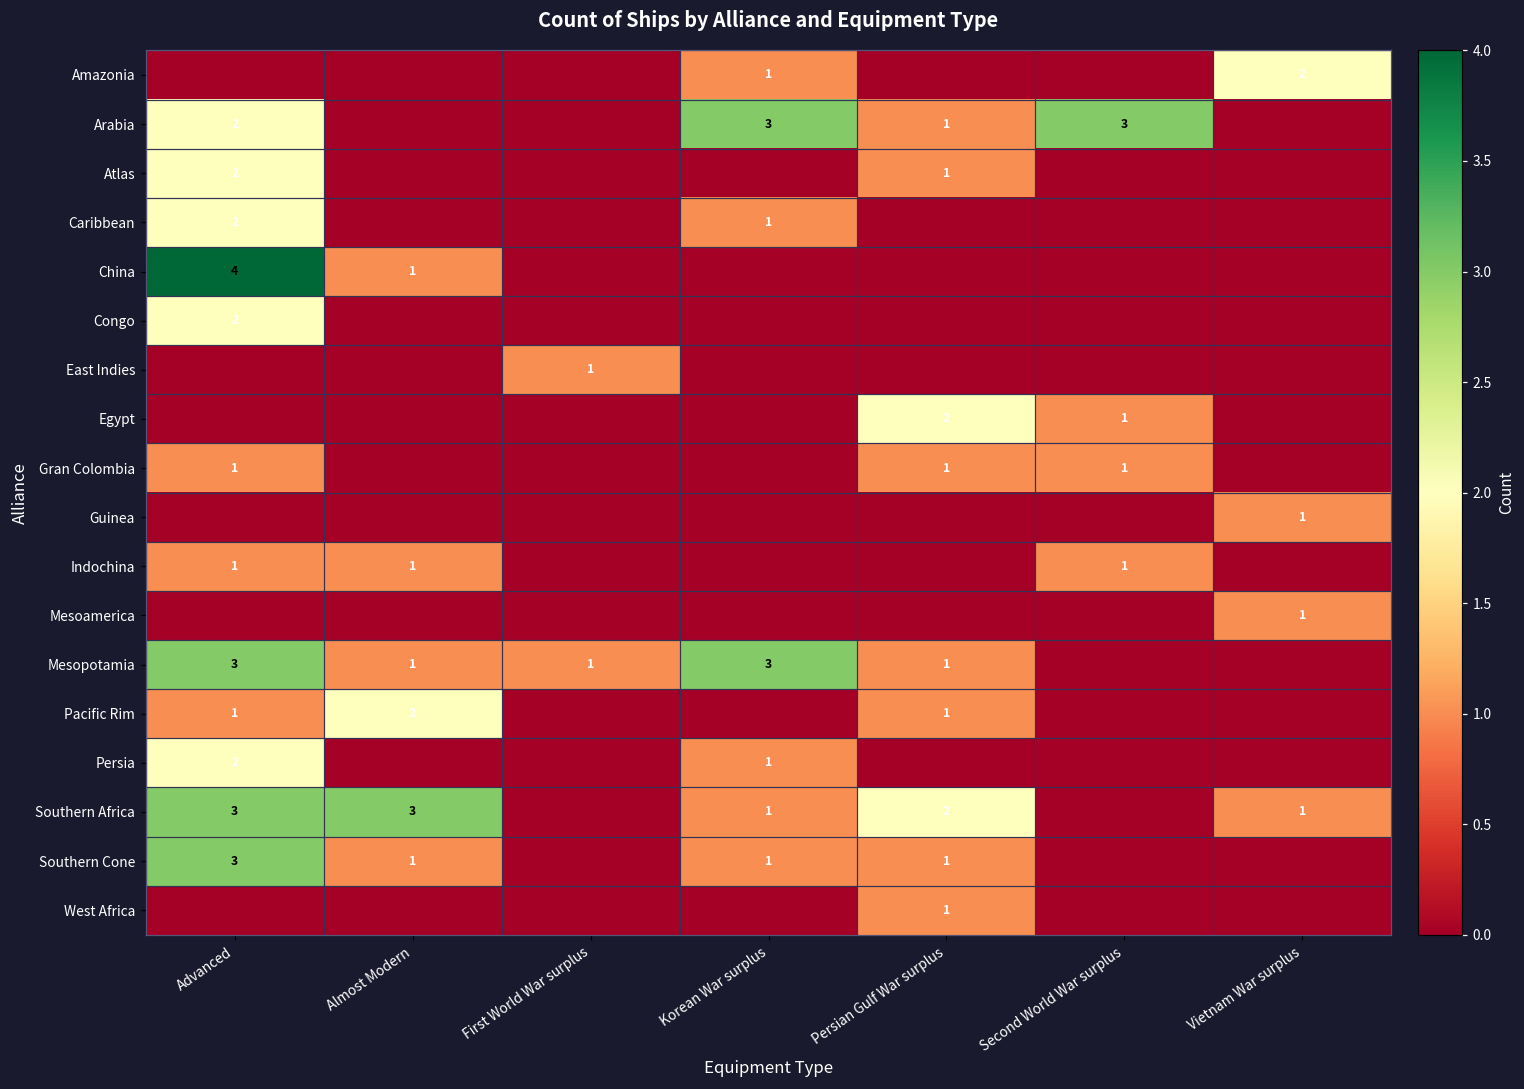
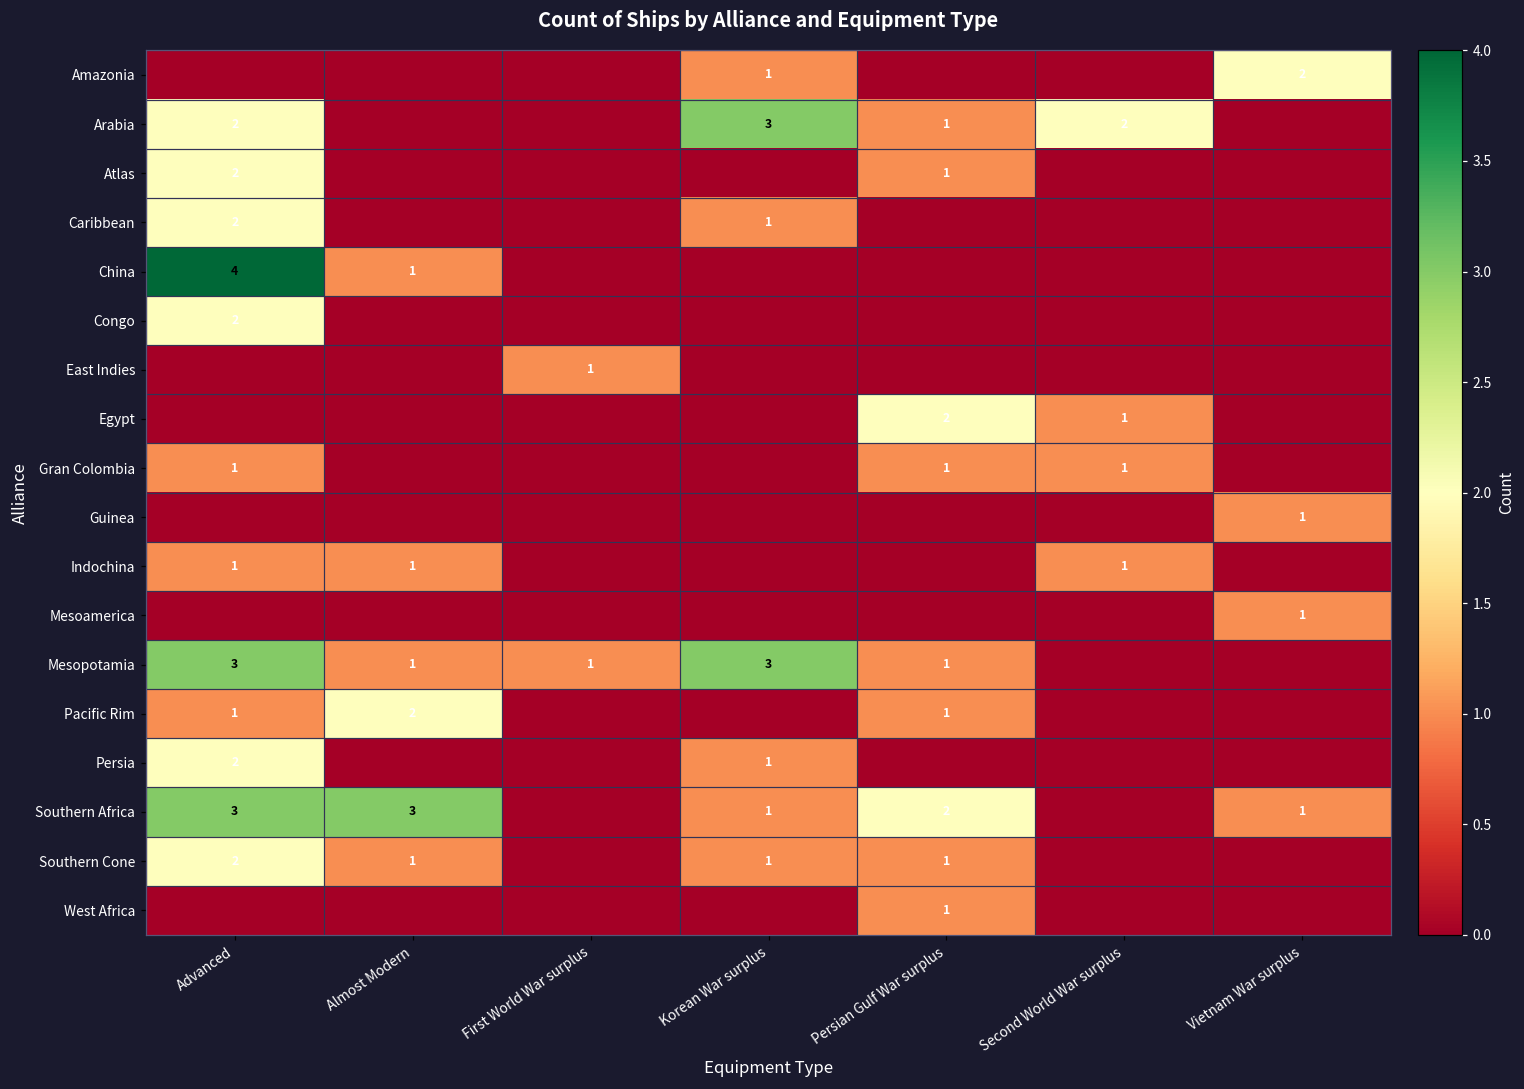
  {
    "Amazonia": {
      "Korean War surplus": 1,
      "Vietnam War surplus": 2
    },
    "Arabia": {
      "Advanced": 2,
      "Korean War surplus": 3,
      "Persian Gulf War surplus": 1,
-     "Second World War surplus": 3
+     "Second World War surplus": 2
    },
    "Atlas": {
      "Advanced": 2,
      "Persian Gulf War surplus": 1
    },
    "Caribbean": {
      "Advanced": 2,
      "Korean War surplus": 1
    },
    "China": {
      "Advanced": 4,
      "Almost Modern": 1
    },
    "Congo": {
      "Advanced": 2
    },
    "East Indies": {
      "First World War surplus": 1
    },
    "Egypt": {
      "Persian Gulf War surplus": 2,
      "Second World War surplus": 1
    },
    "Gran Colombia": {
      "Advanced": 1,
      "Persian Gulf War surplus": 1,
      "Second World War surplus": 1
    },
    "Guinea": {
      "Vietnam War surplus": 1
    },
    "Indochina": {
      "Advanced": 1,
      "Almost Modern": 1,
      "Second World War surplus": 1
    },
    "Mesoamerica": {
      "Vietnam War surplus": 1
    },
    "Mesopotamia": {
      "Advanced": 3,
      "Almost Modern": 1,
      "First World War surplus": 1,
      "Korean War surplus": 3,
      "Persian Gulf War surplus": 1
    },
    "Pacific Rim": {
      "Advanced": 1,
      "Almost Modern": 2,
      "Persian Gulf War surplus": 1
    },
    "Persia": {
      "Advanced": 2,
      "Korean War surplus": 1
    },
    "Southern Africa": {
      "Advanced": 3,
      "Almost Modern": 3,
      "Korean War surplus": 1,
      "Persian Gulf War surplus": 2,
      "Vietnam War surplus": 1
    },
    "Southern Cone": {
-     "Advanced": 3,
+     "Advanced": 2,
      "Almost Modern": 1,
      "Korean War surplus": 1,
      "Persian Gulf War surplus": 1
    },
    "West Africa": {
      "Persian Gulf War surplus": 1
    }
  }
